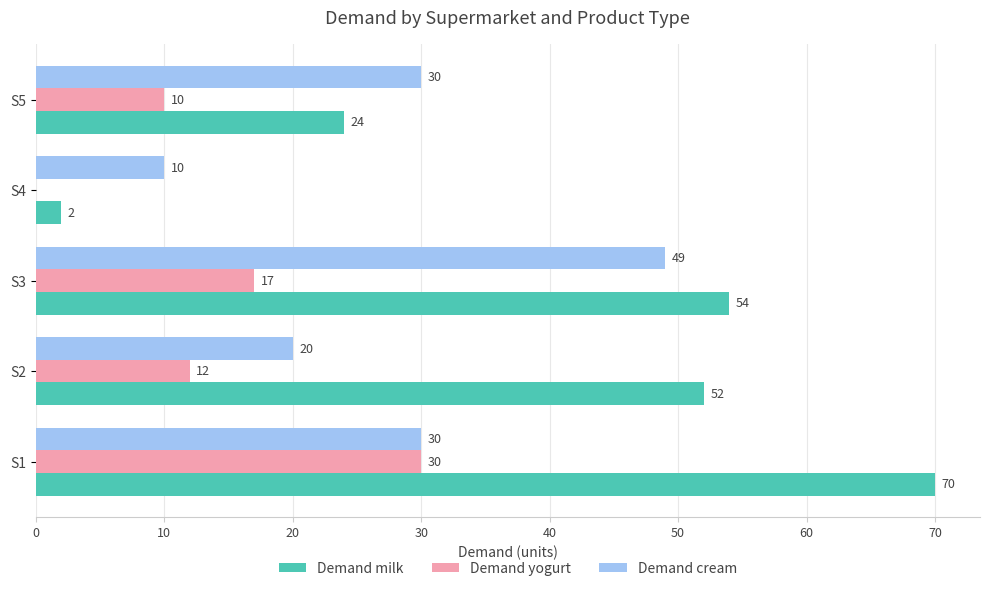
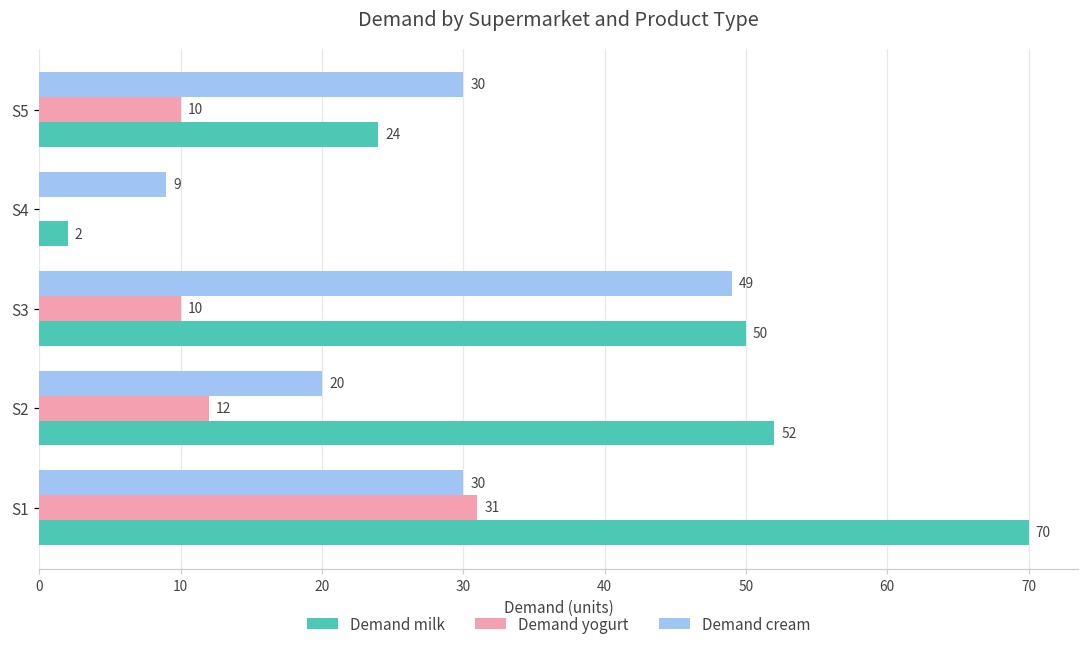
  {
    "Demand milk": {
      "S5": 24,
      "S4": 2,
-     "S3": 54,
+     "S3": 50,
      "S2": 52,
      "S1": 70
    },
    "Demand yogurt": {
      "S5": 10,
-     "S3": 17,
+     "S3": 10,
      "S2": 12,
-     "S1": 30
+     "S1": 31
    },
    "Demand cream": {
      "S5": 30,
-     "S4": 10,
+     "S4": 9,
      "S3": 49,
      "S2": 20,
      "S1": 30
    }
  }
